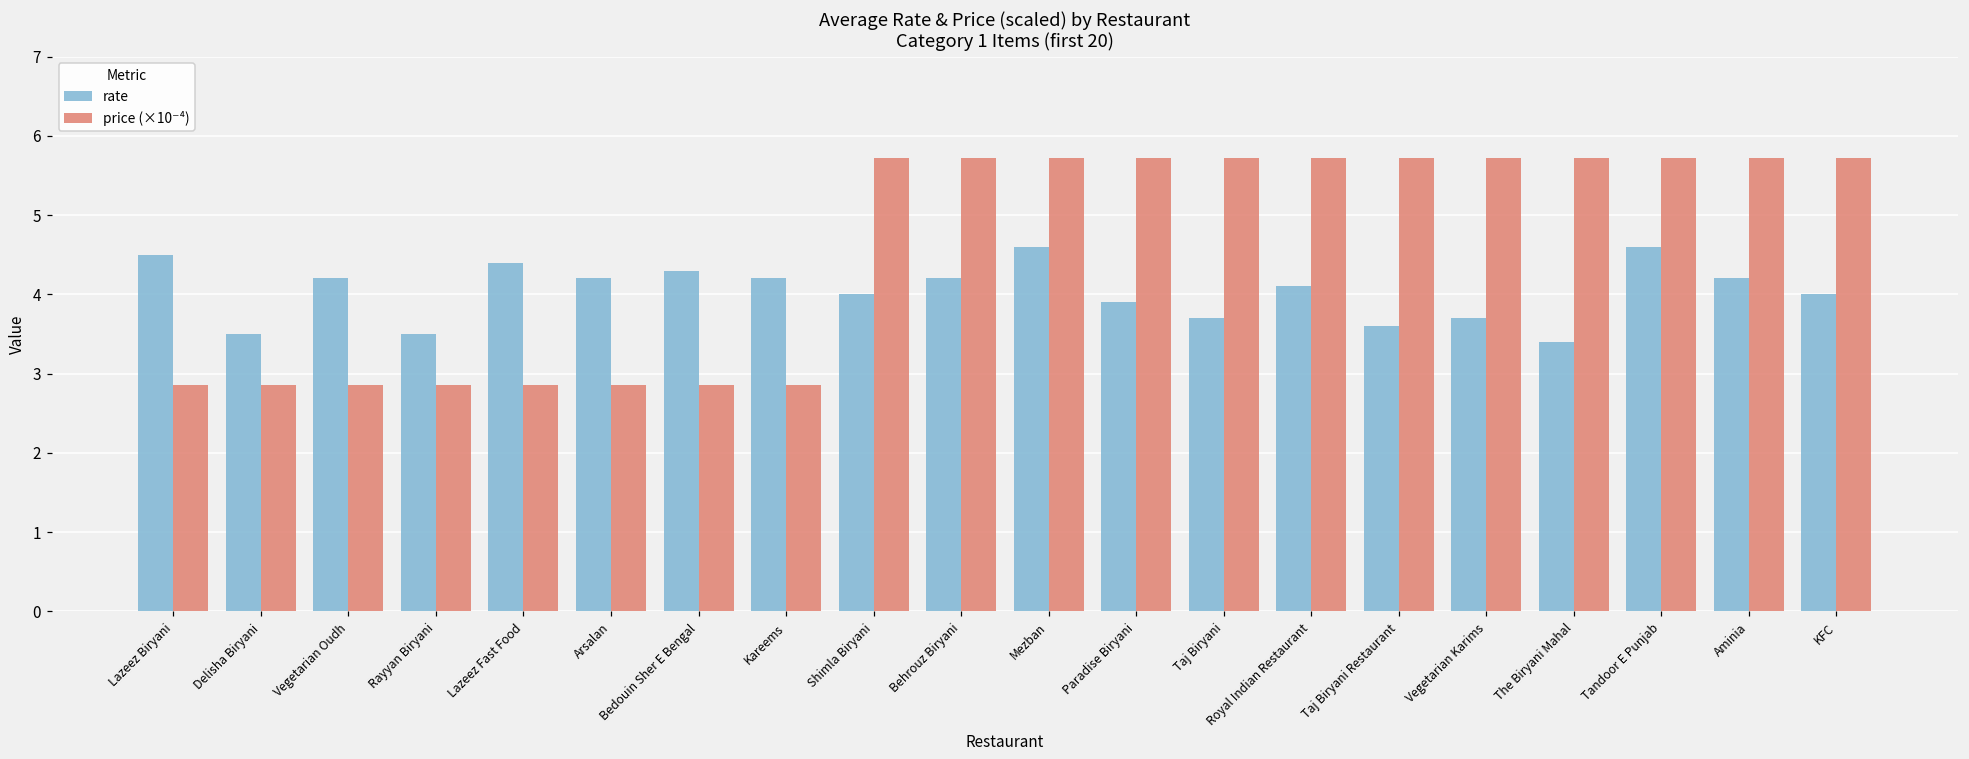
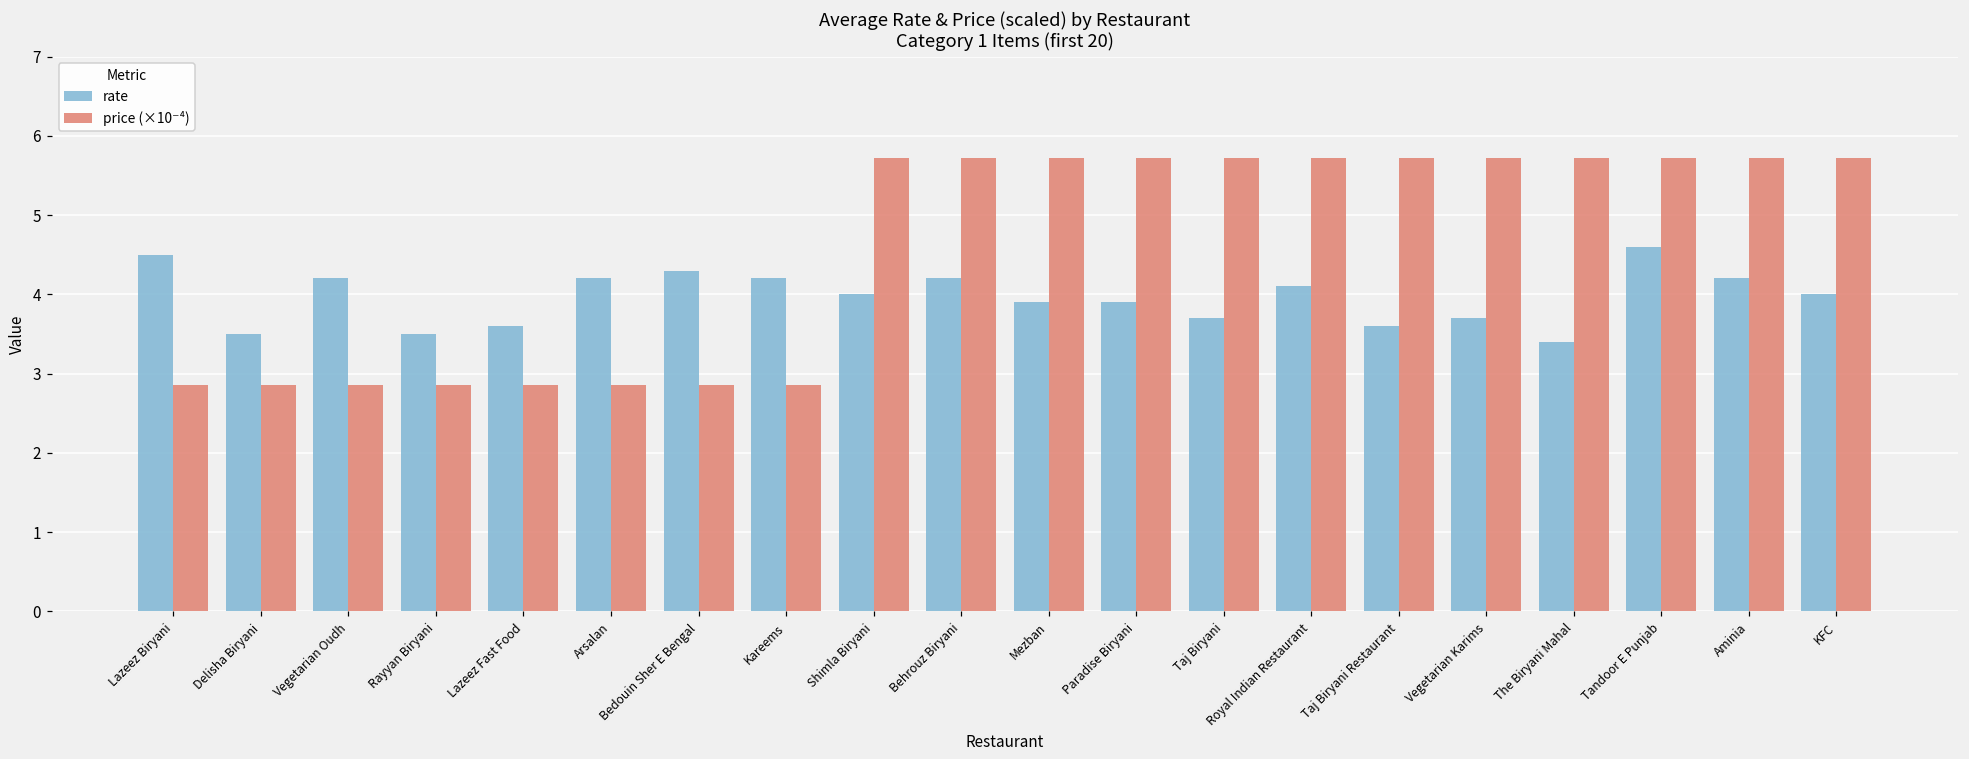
  {
    "rate": {
      "Lazeez Biryani": 4.5,
      "Delisha Biryani": 3.5,
      "Vegetarian Oudh": 4.2,
      "Rayyan Biryani": 3.5,
-     "Lazeez Fast Food": 4.4,
+     "Lazeez Fast Food": 3.6,
      "Arsalan": 4.2,
      "Bedouin Sher E Bengal": 4.3,
      "Kareems": 4.2,
      "Shimla Biryani": 4.0,
      "Behrouz Biryani": 4.2,
-     "Mezban": 4.6,
+     "Mezban": 3.9,
      "Paradise Biryani": 3.9,
      "Taj Biryani": 3.7,
      "Royal Indian Restaurant": 4.1,
      "Taj Biryani Restaurant": 3.6,
      "Vegetarian Karims": 3.7,
      "The Biryani Mahal": 3.4,
      "Tandoor E Punjab": 4.6,
      "Aminia": 4.2,
      "KFC": 4.0
    },
    "price (×10⁻⁴)": {
      "Lazeez Biryani": 2.9,
      "Delisha Biryani": 2.9,
      "Vegetarian Oudh": 2.9,
      "Rayyan Biryani": 2.9,
      "Lazeez Fast Food": 2.9,
      "Arsalan": 2.9,
      "Bedouin Sher E Bengal": 2.9,
      "Kareems": 2.9,
      "Shimla Biryani": 5.7,
      "Behrouz Biryani": 5.7,
      "Mezban": 5.7,
      "Paradise Biryani": 5.7,
      "Taj Biryani": 5.7,
      "Royal Indian Restaurant": 5.7,
      "Taj Biryani Restaurant": 5.7,
      "Vegetarian Karims": 5.7,
      "The Biryani Mahal": 5.7,
      "Tandoor E Punjab": 5.7,
      "Aminia": 5.7,
      "KFC": 5.7
    }
  }
